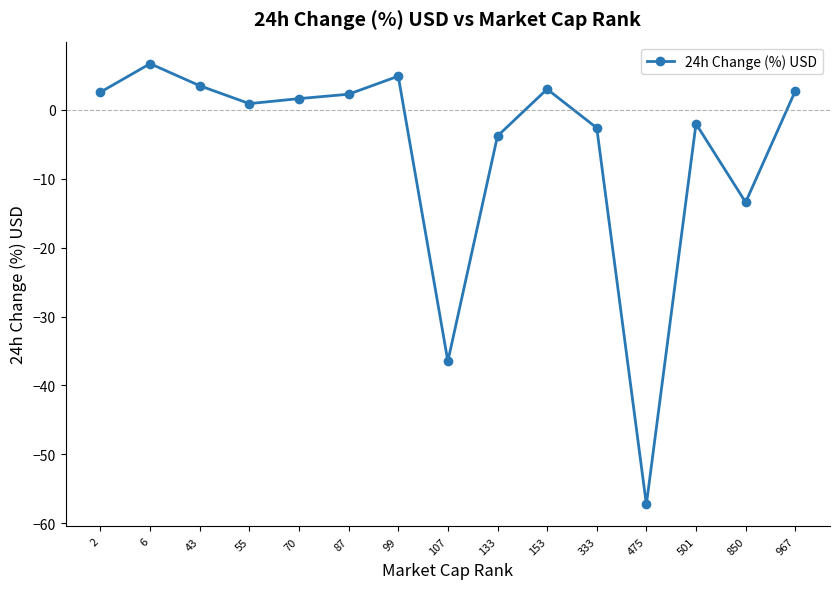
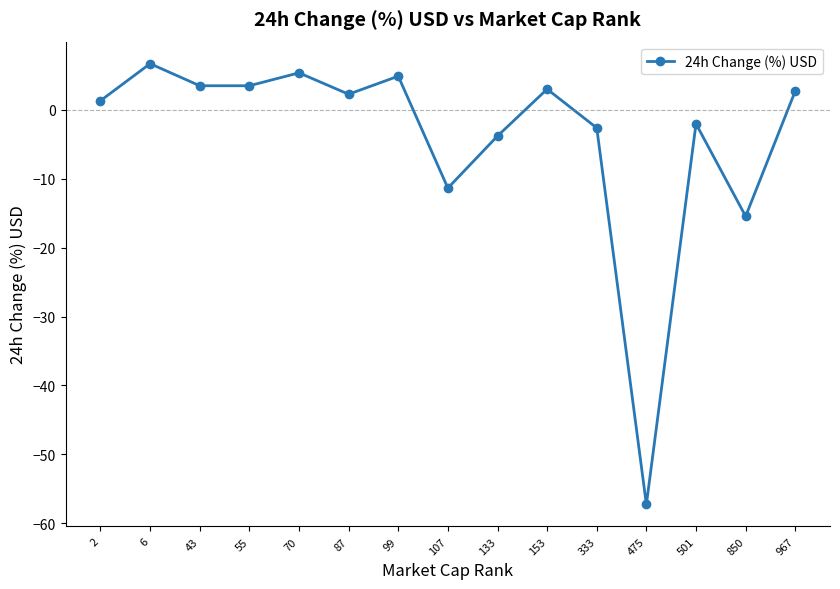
  {
-   "2": 3,
+   "2": 1,
    "6": 7,
    "43": 3,
-   "55": 1,
-   "70": 2,
+   "55": 3,
+   "70": 5,
    "87": 2,
    "99": 5,
-   "107": -36,
+   "107": -11,
    "133": -4,
    "153": 3,
    "333": -3,
    "475": -57,
    "501": -2,
-   "850": -13,
+   "850": -15,
    "967": 3
  }
